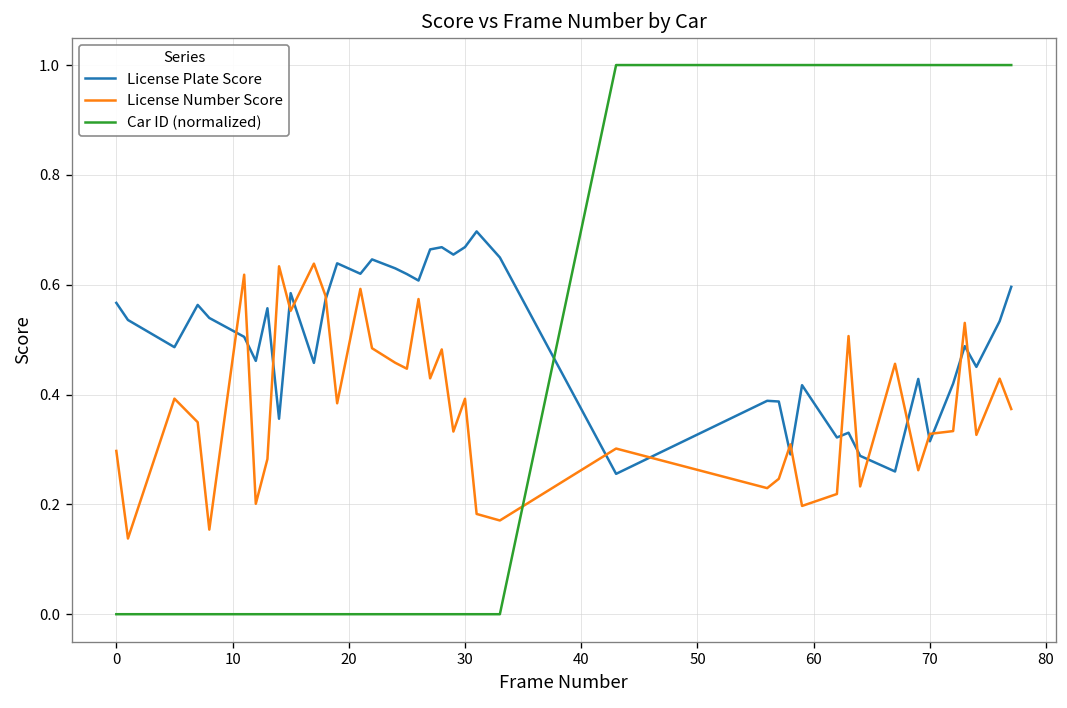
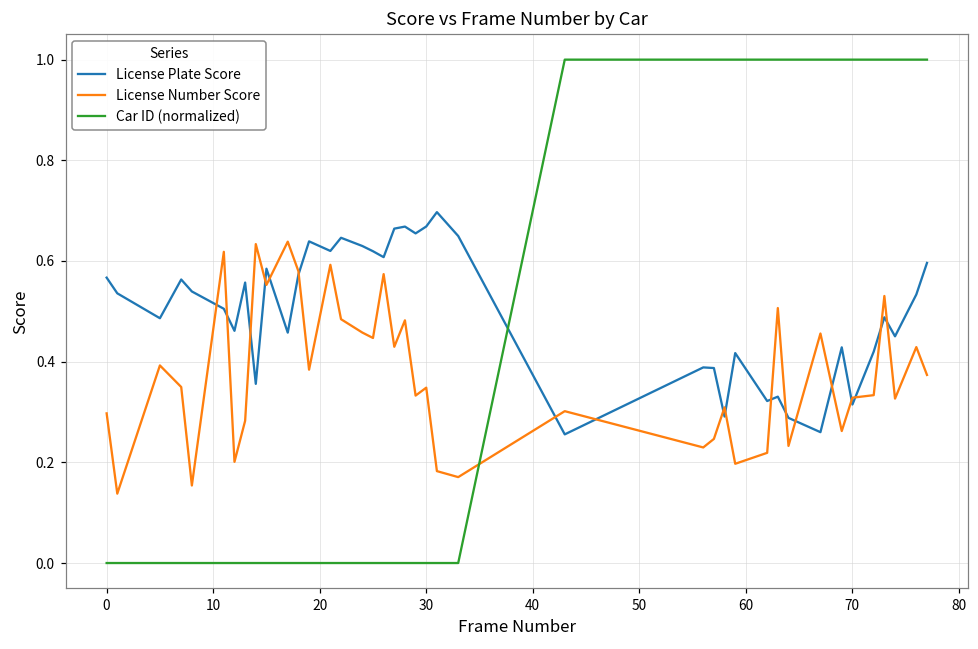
  {
    "License Plate Score": {
      "0": 0.57,
      "30": 0.67,
      "70": 0.31
    },
    "License Number Score": {
      "0": 0.30,
-     "30": 0.39,
+     "30": 0.35,
      "70": 0.33
    },
    "Car ID (normalized)": {
      "0": 0.00,
      "30": 0.00,
      "70": 1.00
    }
  }
